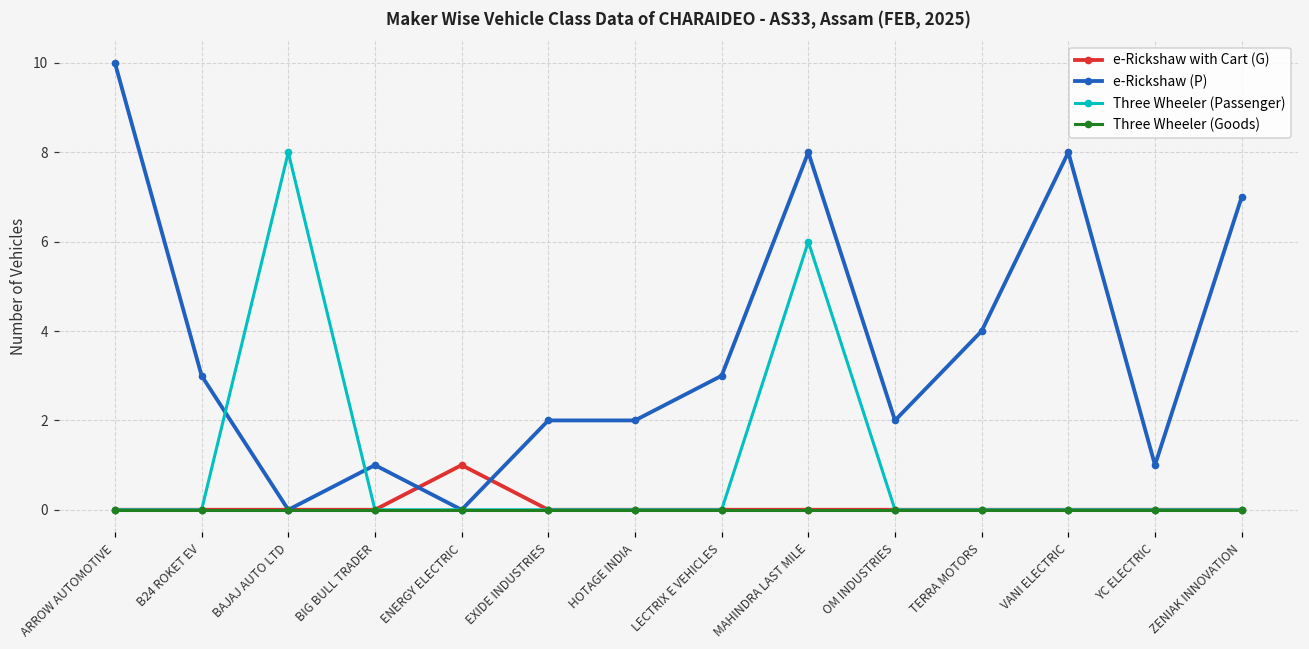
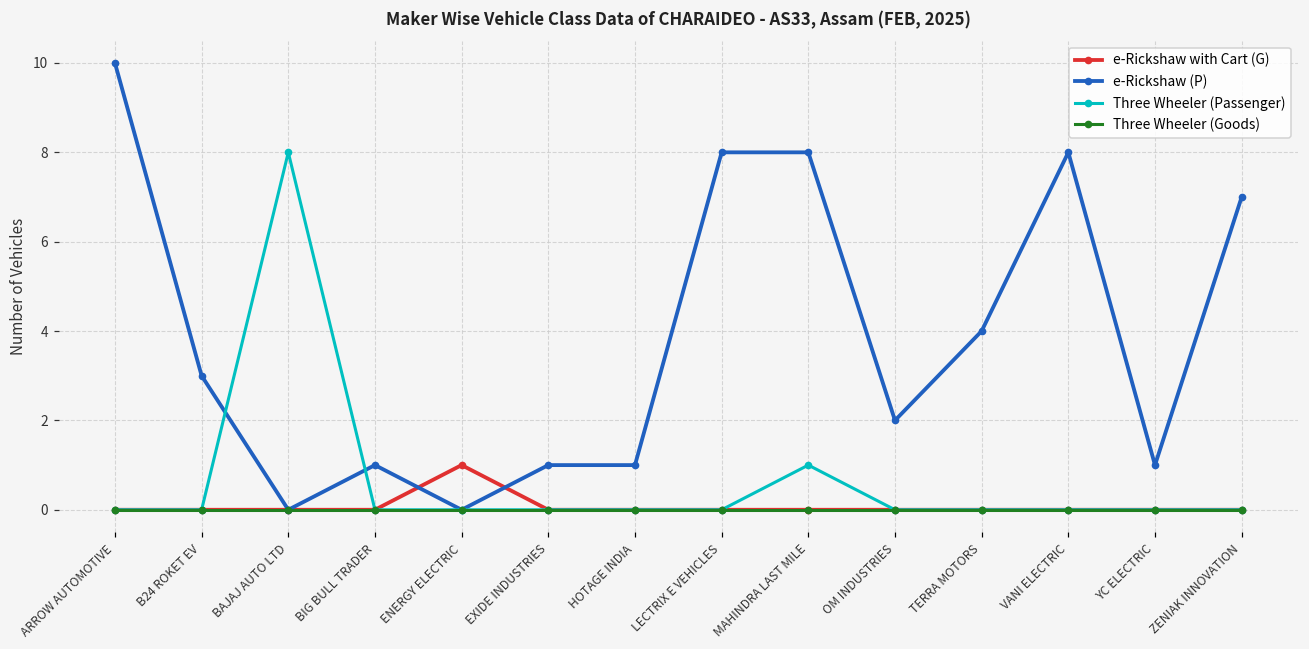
  {
    "e-Rickshaw with Cart (G)": {
      "ENERGY ELECTRIC": 1
    },
    "e-Rickshaw (P)": {
      "ARROW AUTOMOTIVE": 10,
      "B24 ROKET EV": 3,
      "BIG BULL TRADER": 1,
-     "EXIDE INDUSTRIES": 2,
-     "HOTAGE INDIA": 2,
-     "LECTRIX E VEHICLES": 3,
+     "EXIDE INDUSTRIES": 1,
+     "HOTAGE INDIA": 1,
+     "LECTRIX E VEHICLES": 8,
      "MAHINDRA LAST MILE": 8,
      "OM INDUSTRIES": 2,
      "TERRA MOTORS": 4,
      "VANI ELECTRIC": 8,
      "YC ELECTRIC": 1,
      "ZENIAK INNOVATION": 7
    },
    "Three Wheeler (Passenger)": {
      "BAJAJ AUTO LTD": 8,
-     "MAHINDRA LAST MILE": 6
+     "MAHINDRA LAST MILE": 1
    }
  }
